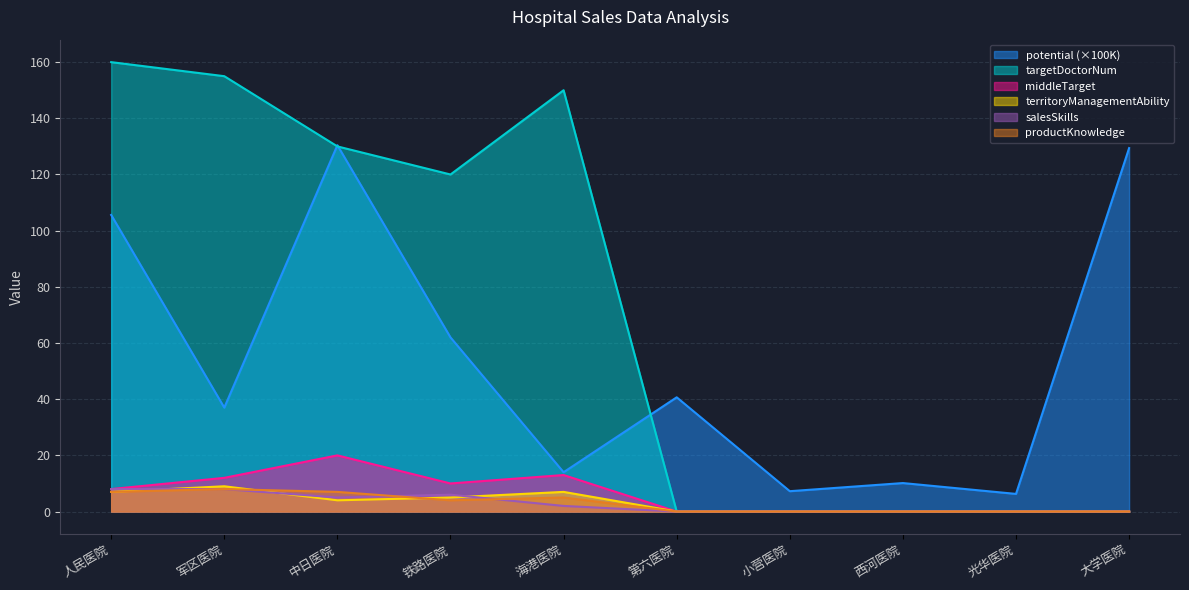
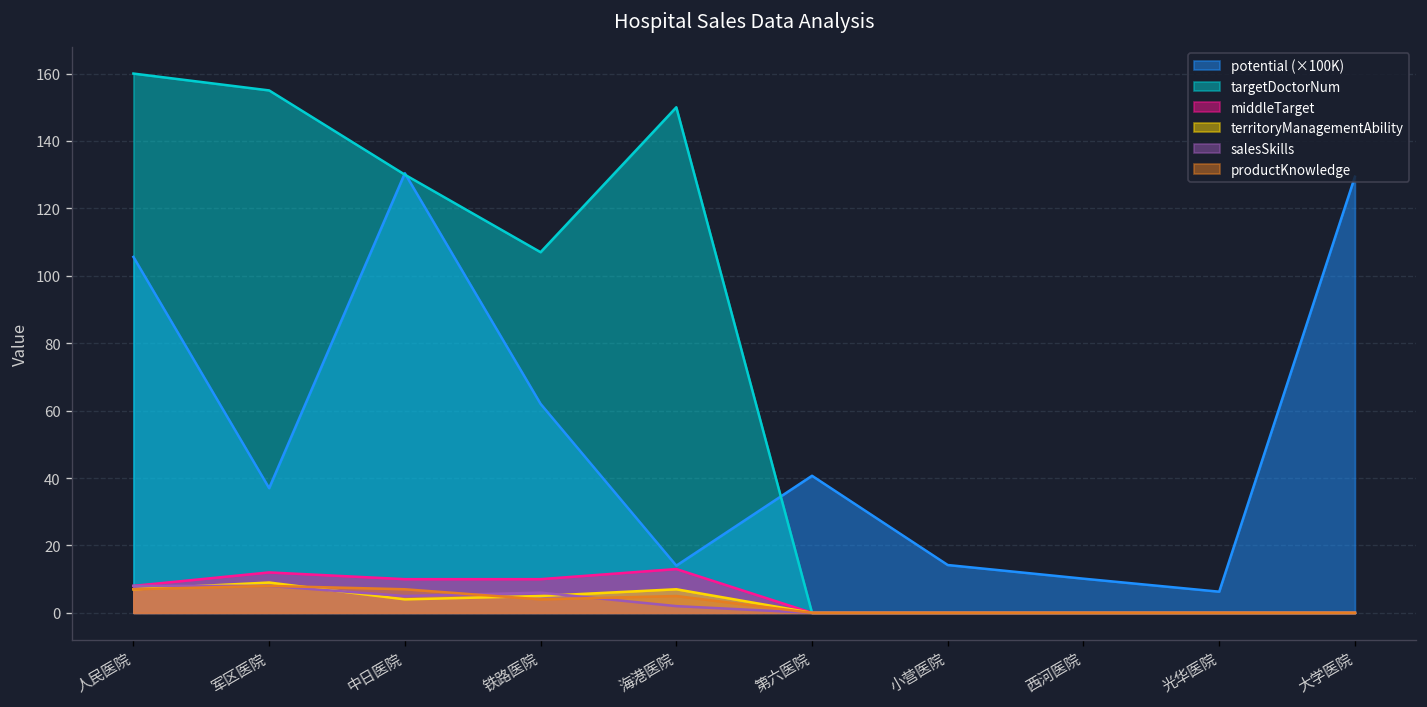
  {
    "potential (×100K)": {
      "人民医院": 106,
      "军区医院": 37,
      "铁路医院": 62,
      "海港医院": 14,
      "第六医院": 41,
-     "小营医院": 7,
+     "小营医院": 14,
      "西河医院": 10,
      "光华医院": 6,
      "大学医院": 129
    },
    "targetDoctorNum": {
      "人民医院": 160,
      "军区医院": 155,
-     "铁路医院": 120,
+     "铁路医院": 107,
      "海港医院": 150
    },
    "middleTarget": {
      "军区医院": 12,
-     "中日医院": 20,
+     "中日医院": 10,
      "铁路医院": 10,
      "海港医院": 13
    },
    "territoryManagementAbility": {
      "军区医院": 9,
      "中日医院": 4,
      "铁路医院": 5,
      "海港医院": 7
    },
    "salesSkills": {
      "中日医院": 5,
      "铁路医院": 6,
      "海港医院": 2
    },
    "productKnowledge": {
      "中日医院": 7,
      "铁路医院": 4,
      "海港医院": 5
    }
  }
